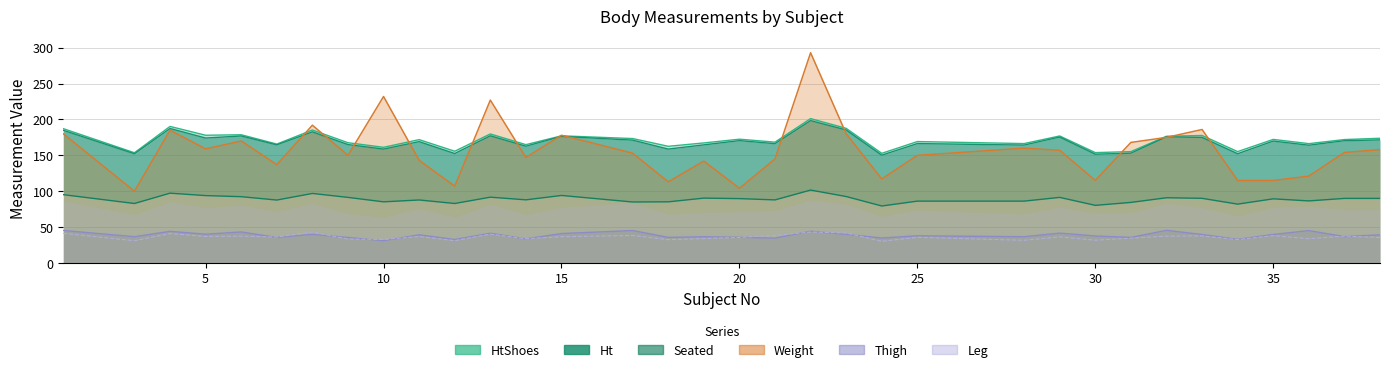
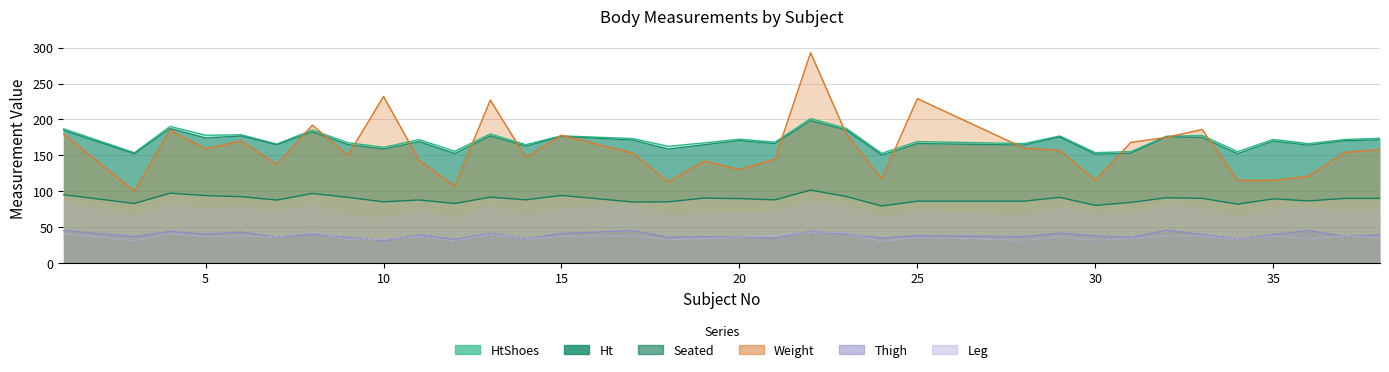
  {
    "Weight": {
      "5": 160,
      "10": 230,
-     "20": 100,
-     "25": 150,
+     "20": 130,
+     "25": 230,
      "30": 120,
      "35": 120
    }
  }
